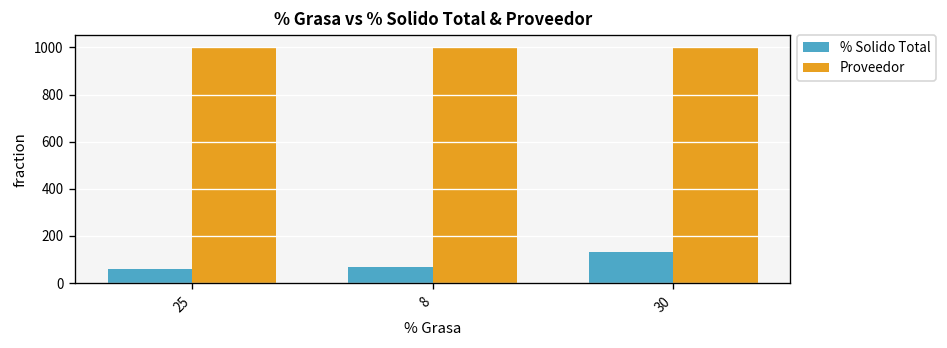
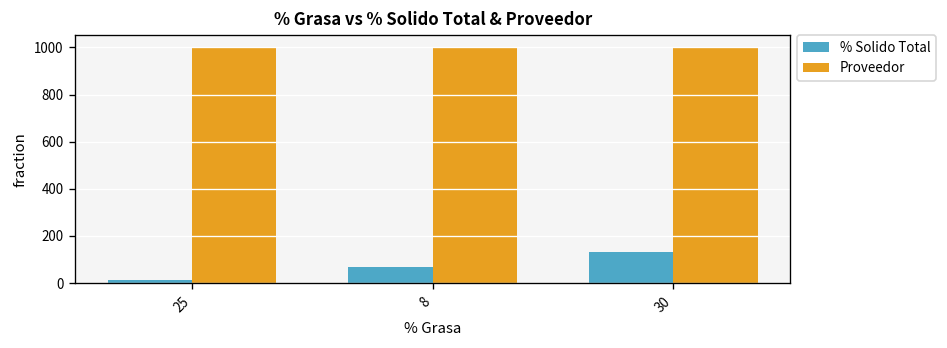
  {
    "% Solido Total": {
-     "25": 60,
+     "25": 10,
      "8": 70,
      "30": 130
    },
    "Proveedor": {
      "25": 1000,
      "8": 1000,
      "30": 1000
    }
  }
